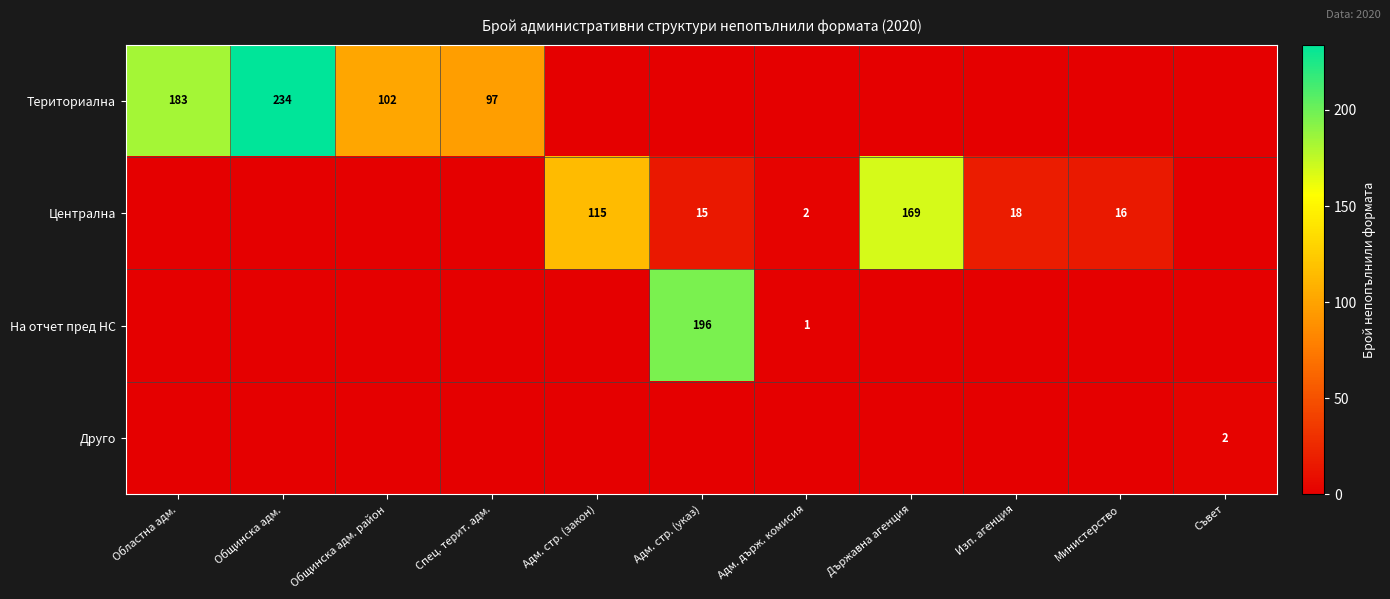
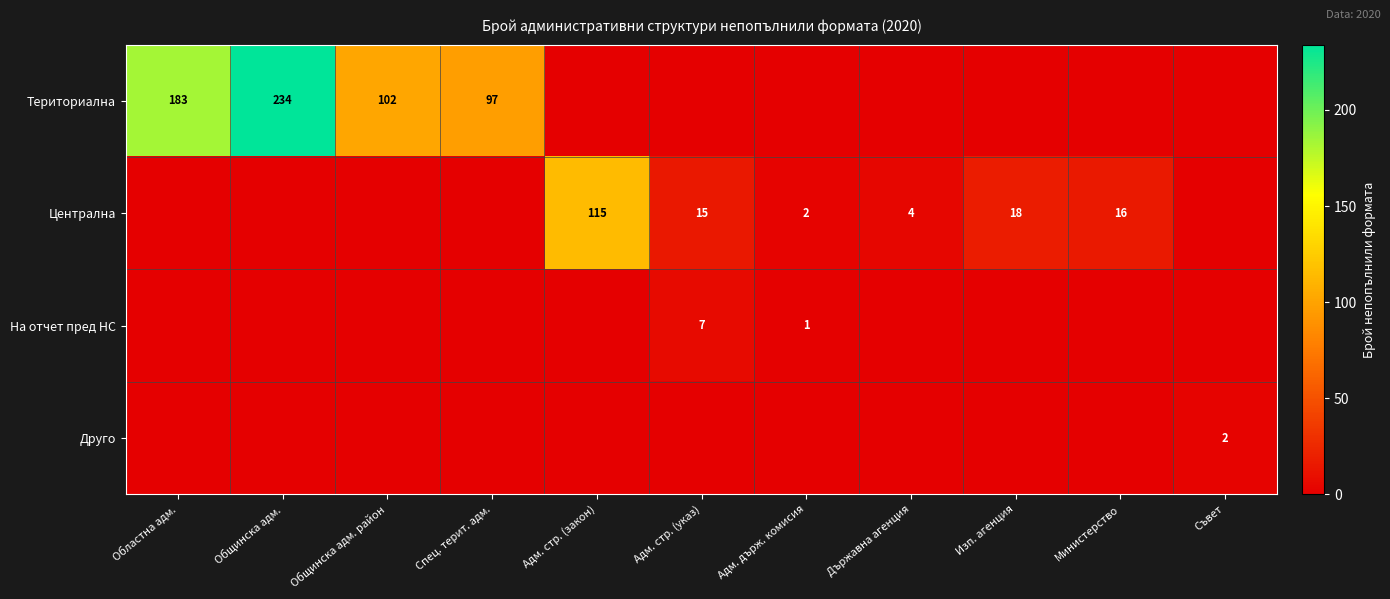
  {
    "Териториална": {
      "Областна адм.": 183,
      "Общинска адм.": 234,
      "Общинска адм. район": 102,
      "Спец. терит. адм.": 97
    },
    "Централна": {
      "Адм. стр. (закон)": 115,
      "Адм. стр. (указ)": 15,
      "Адм. държ. комисия": 2,
-     "Държавна агенция": 169,
+     "Държавна агенция": 4,
      "Изп. агенция": 18,
      "Министерство": 16
    },
    "На отчет пред НС": {
-     "Адм. стр. (указ)": 196,
+     "Адм. стр. (указ)": 7,
      "Адм. държ. комисия": 1
    },
    "Друго": {
      "Съвет": 2
    }
  }
